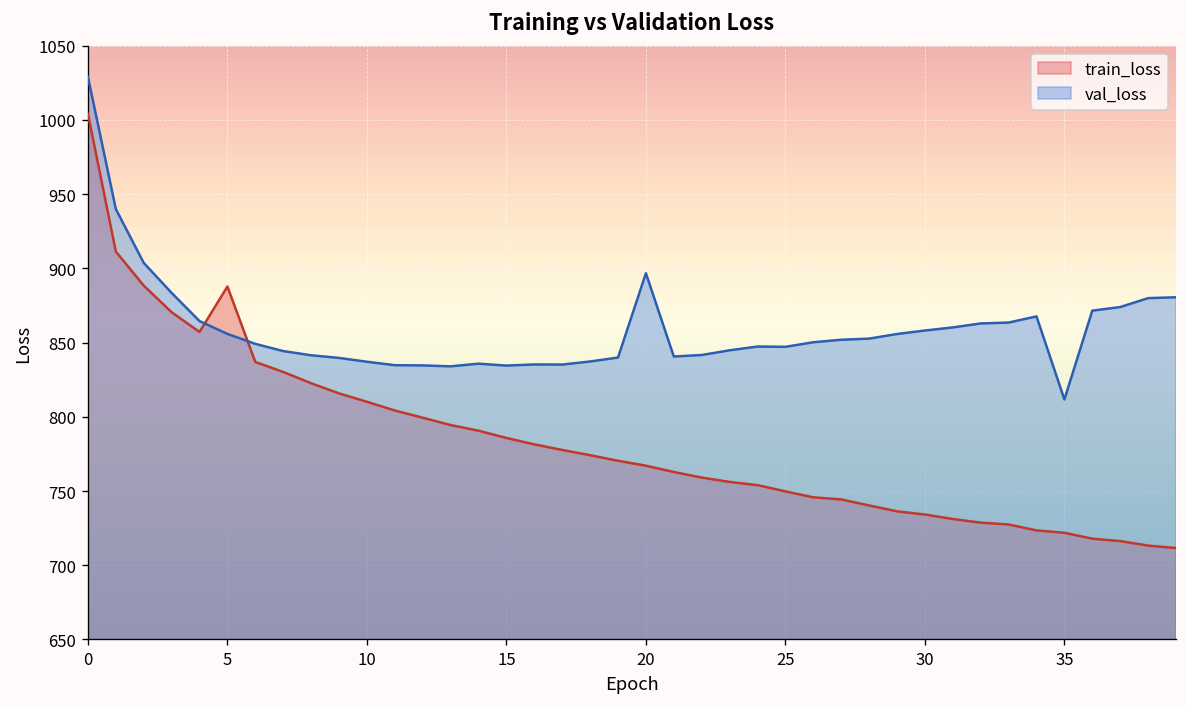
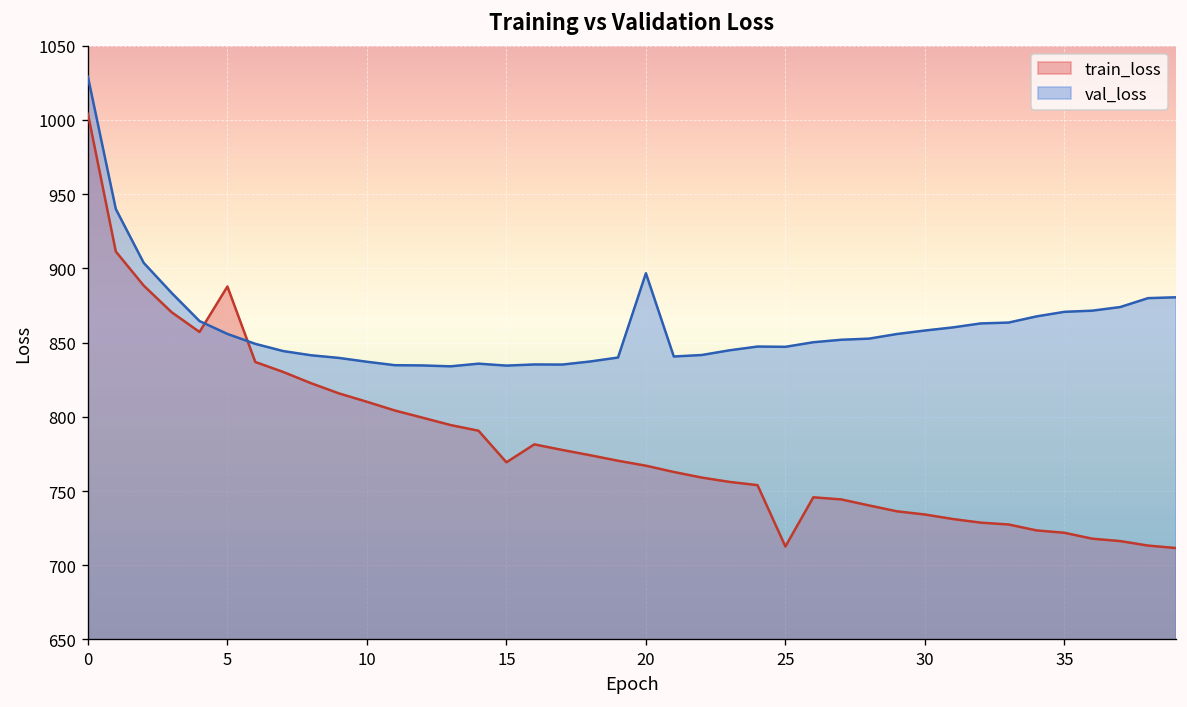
  {
    "train_loss": {
      "0": 1004,
      "5": 888,
      "10": 810,
-     "15": 786,
+     "15": 769,
      "20": 767,
-     "25": 750,
+     "25": 713,
      "30": 734,
      "35": 722
    },
    "val_loss": {
      "0": 1029,
      "5": 856,
      "10": 837,
      "15": 834,
      "20": 897,
      "25": 847,
      "30": 858,
-     "35": 812
+     "35": 871
    }
  }
